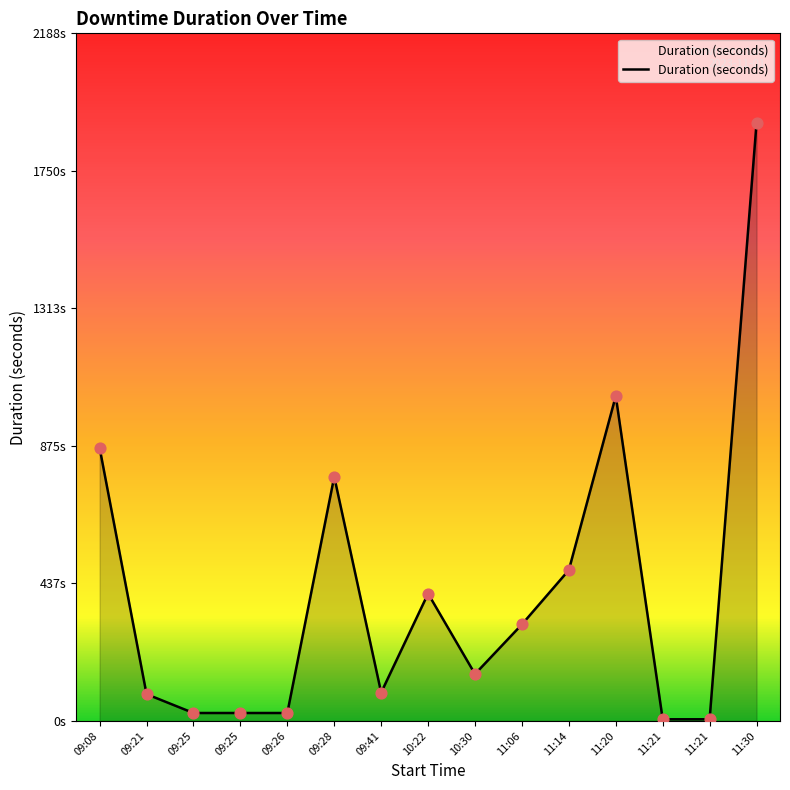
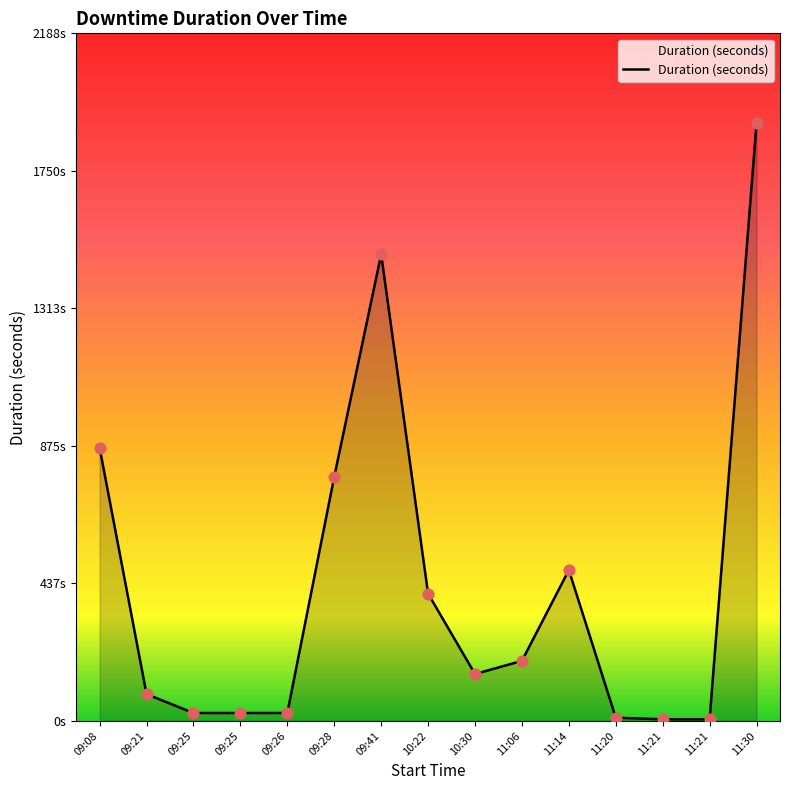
  {
    "09:08": "870s",
    "09:21": "90s",
    "09:26": "30s",
    "09:28": "780s",
-   "09:41": "90s",
+   "09:41": "1490s",
    "10:22": "410s",
    "10:30": "150s",
-   "11:06": "310s",
+   "11:06": "190s",
    "11:14": "480s",
-   "11:20": "1030s",
+   "11:20": "10s",
    "11:30": "1900s"
  }
